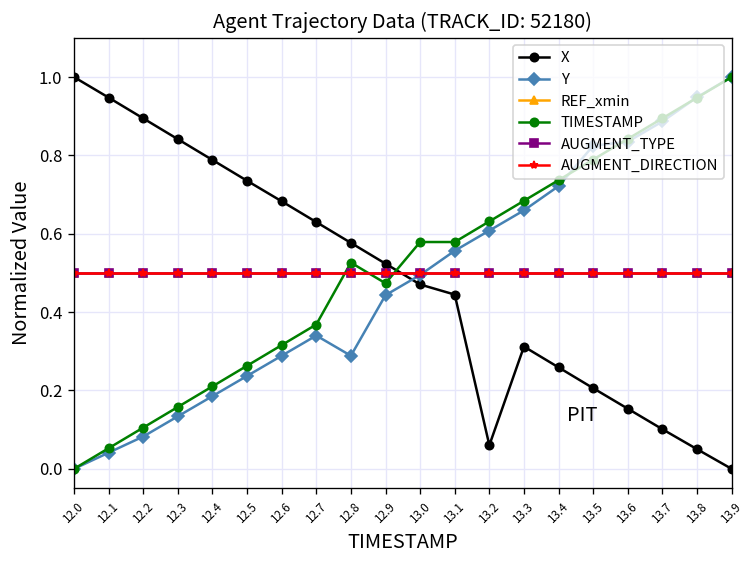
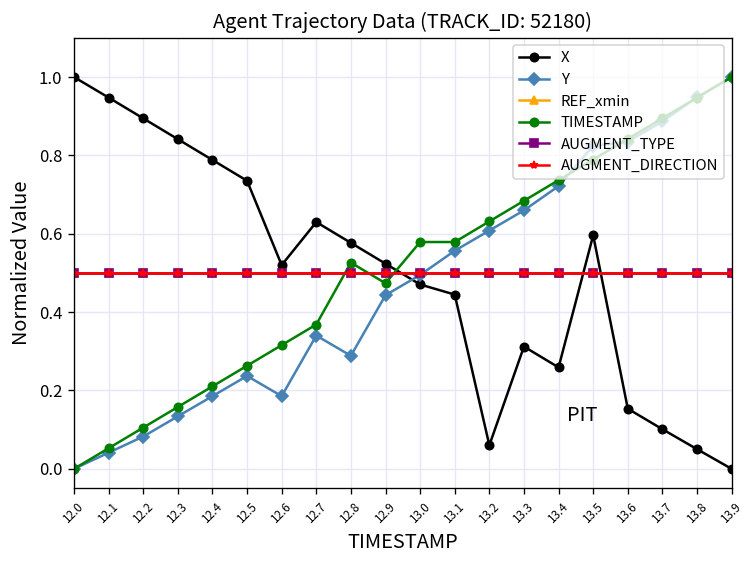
  {
    "X": {
      "12.0": 1.00,
      "12.1": 0.95,
      "12.2": 0.89,
      "12.3": 0.84,
      "12.4": 0.79,
      "12.5": 0.74,
-     "12.6": 0.68,
+     "12.6": 0.52,
      "12.7": 0.63,
      "12.8": 0.58,
      "12.9": 0.52,
      "13.0": 0.47,
      "13.1": 0.44,
      "13.2": 0.06,
      "13.3": 0.31,
      "13.4": 0.26,
-     "13.5": 0.21,
+     "13.5": 0.60,
      "13.6": 0.15,
      "13.7": 0.10,
      "13.8": 0.05,
      "13.9": 0.00
    },
    "Y": {
      "12.1": 0.04,
      "12.2": 0.08,
      "12.3": 0.13,
      "12.4": 0.19,
      "12.5": 0.24,
-     "12.6": 0.29,
+     "12.6": 0.19,
      "12.7": 0.34,
      "12.8": 0.29,
      "12.9": 0.44,
      "13.1": 0.56,
      "13.2": 0.61,
      "13.3": 0.66
    },
    "AUGMENT_DIRECTION": {
      "12.0": 0.50,
      "12.1": 0.50,
      "12.2": 0.50,
      "12.3": 0.50,
      "12.4": 0.50,
      "12.5": 0.50,
      "12.6": 0.50,
      "12.7": 0.50,
      "12.8": 0.50,
      "12.9": 0.50,
      "13.1": 0.50,
      "13.2": 0.50,
      "13.3": 0.50,
      "13.4": 0.50,
      "13.5": 0.50,
      "13.6": 0.50,
      "13.7": 0.50,
      "13.8": 0.50,
      "13.9": 0.50
    },
    "TIMESTAMP": {
      "12.1": 0.05,
      "12.2": 0.11,
      "12.3": 0.16,
      "12.4": 0.21,
      "12.5": 0.26,
      "12.6": 0.32,
      "12.7": 0.37,
      "12.8": 0.53,
      "12.9": 0.47,
      "13.0": 0.58,
      "13.1": 0.58,
      "13.2": 0.63,
      "13.3": 0.68
    }
  }
